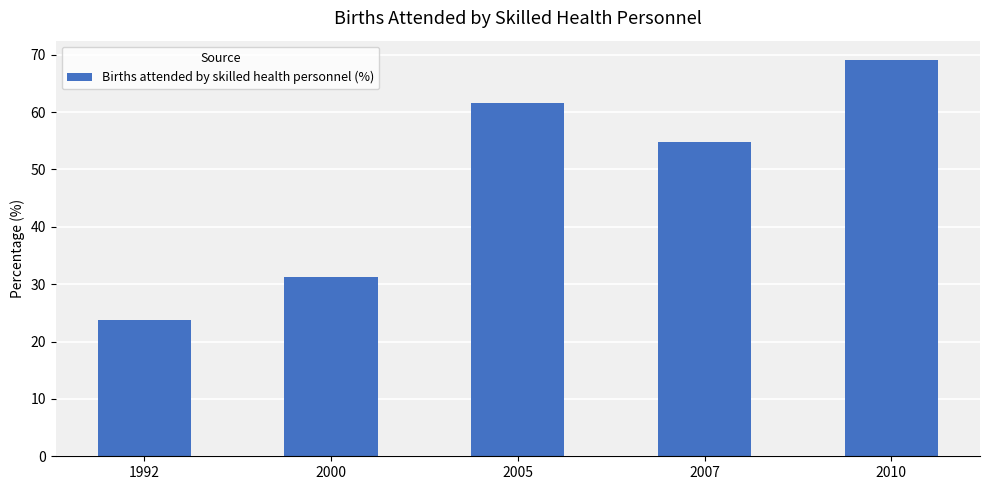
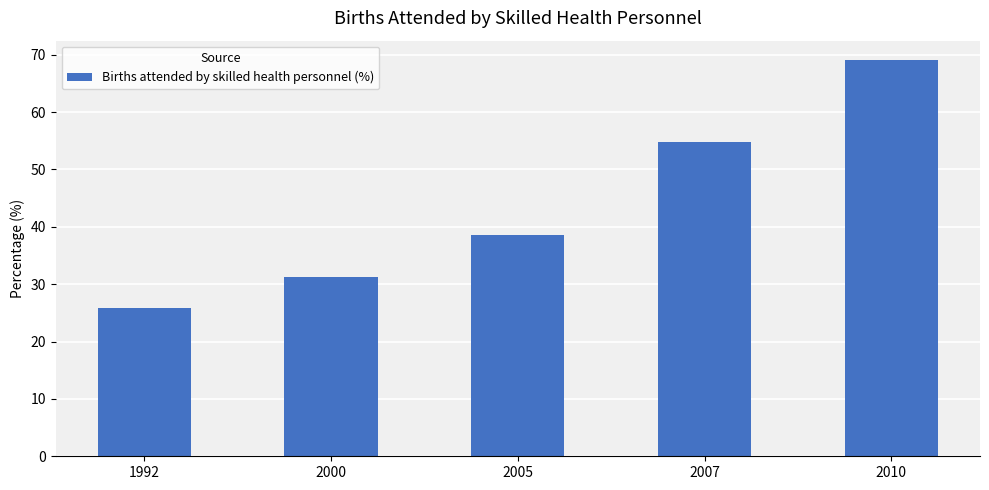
  {
-   "1992": 24,
+   "1992": 26,
    "2000": 31,
-   "2005": 62,
+   "2005": 39,
    "2007": 55,
    "2010": 69
  }
